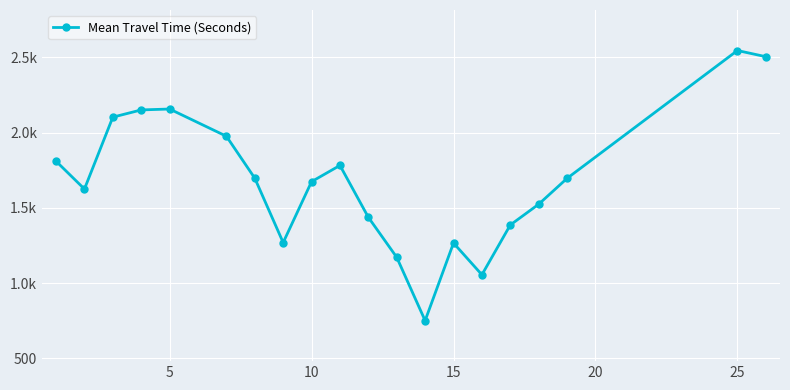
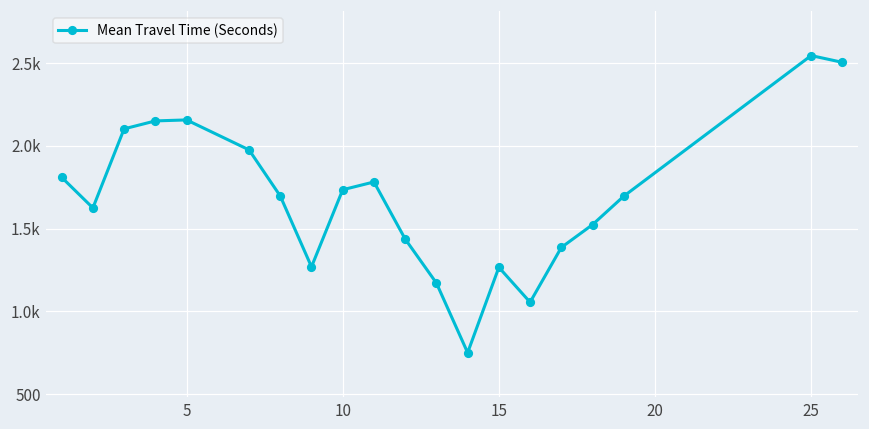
  {
    "5": 2160,
-   "10": 1670,
+   "10": 1740,
    "15": 1270,
    "25": 2550
  }
